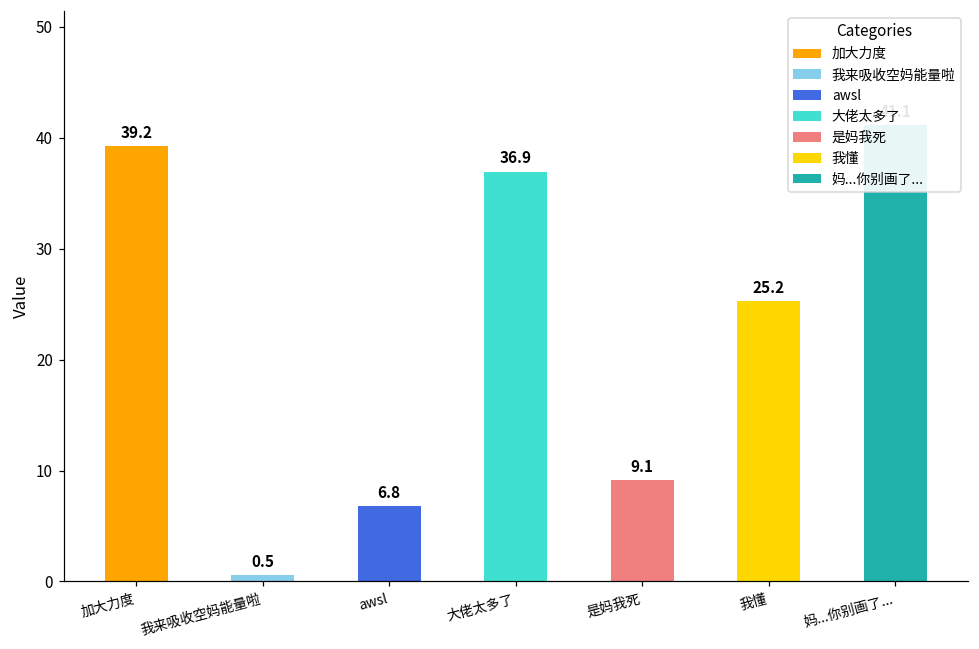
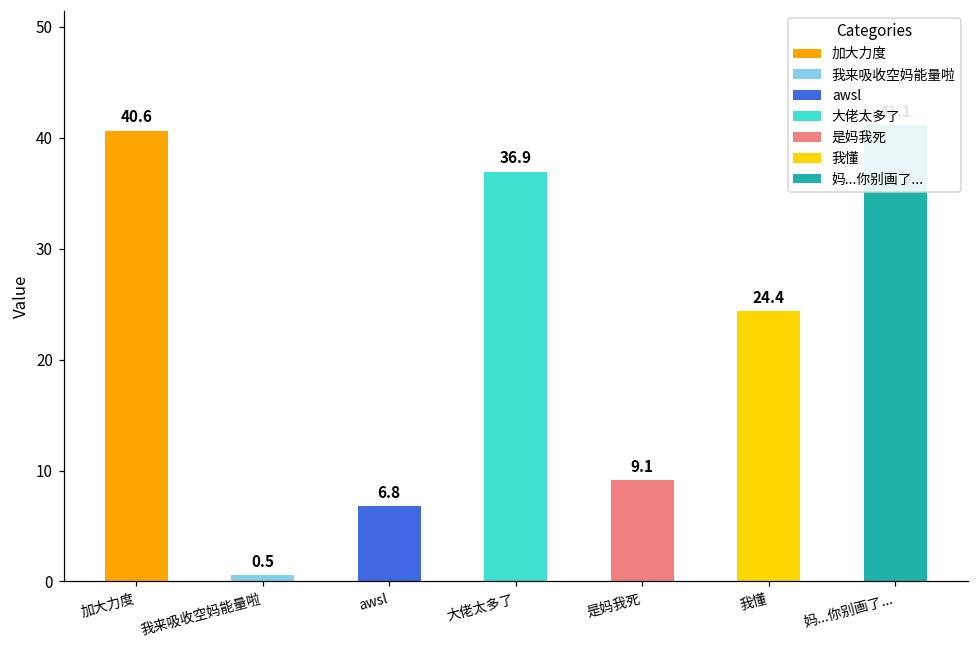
  {
-   "加大力度": 39.2,
+   "加大力度": 40.6,
    "我来吸收空妈能量啦": 0.5,
    "awsl": 6.8,
    "大佬太多了": 36.9,
    "是妈我死": 9.1,
-   "我懂": 25.2
+   "我懂": 24.4
  }
